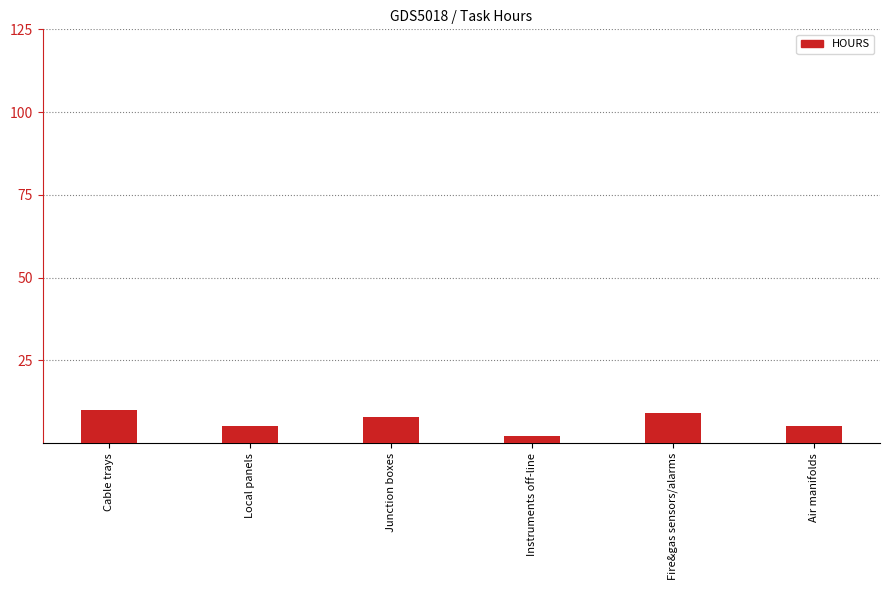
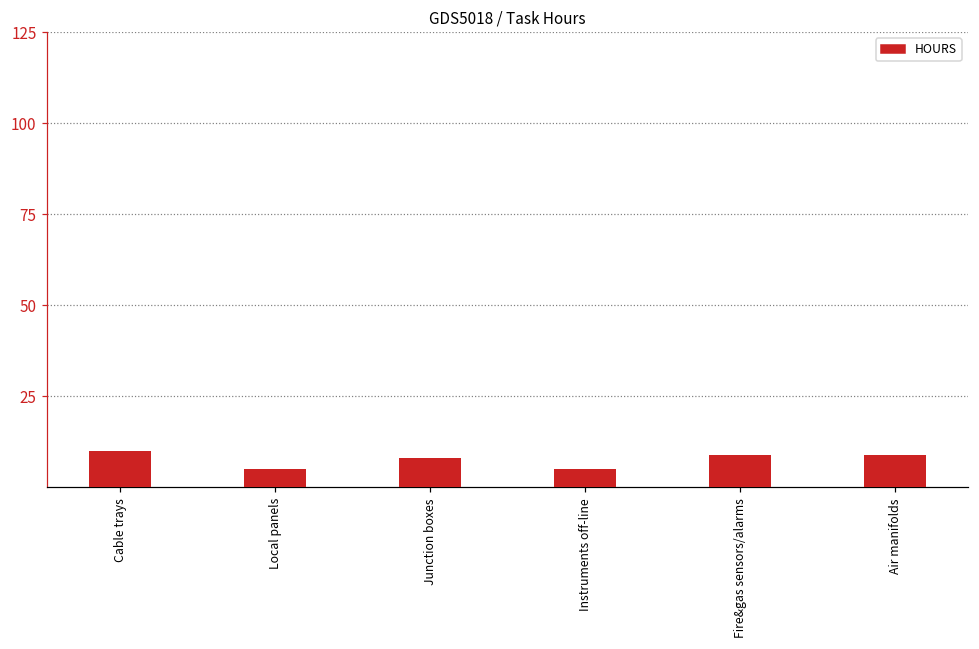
  {
    "Cable trays": 10,
    "Local panels": 5,
    "Junction boxes": 8,
-   "Instruments off-line": 2,
+   "Instruments off-line": 5,
    "Fire&gas sensors/alarms": 9,
-   "Air manifolds": 5
+   "Air manifolds": 9
  }
